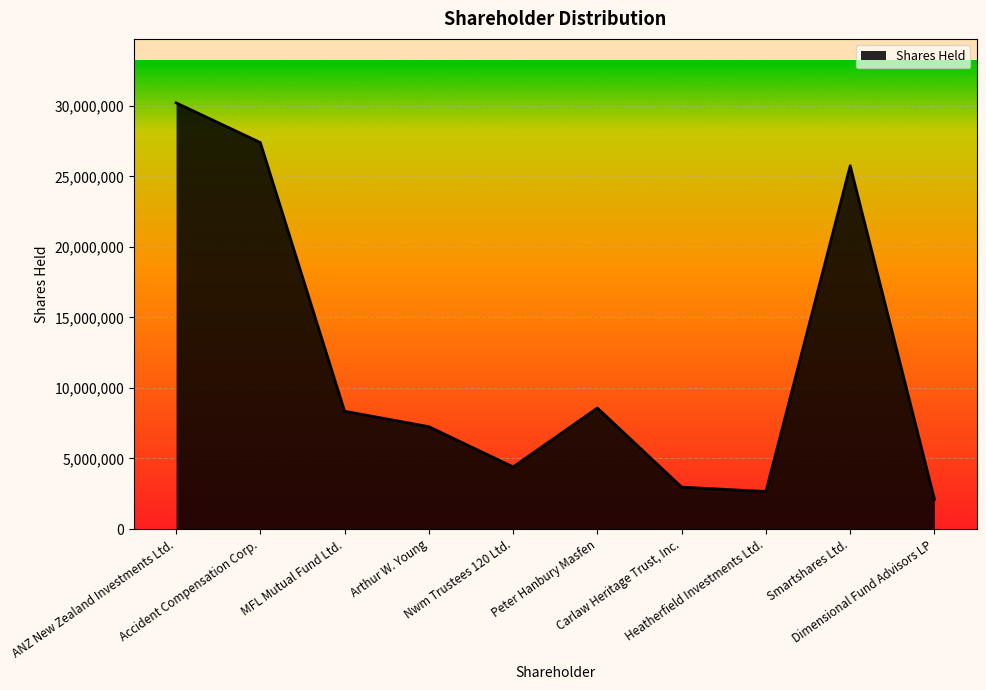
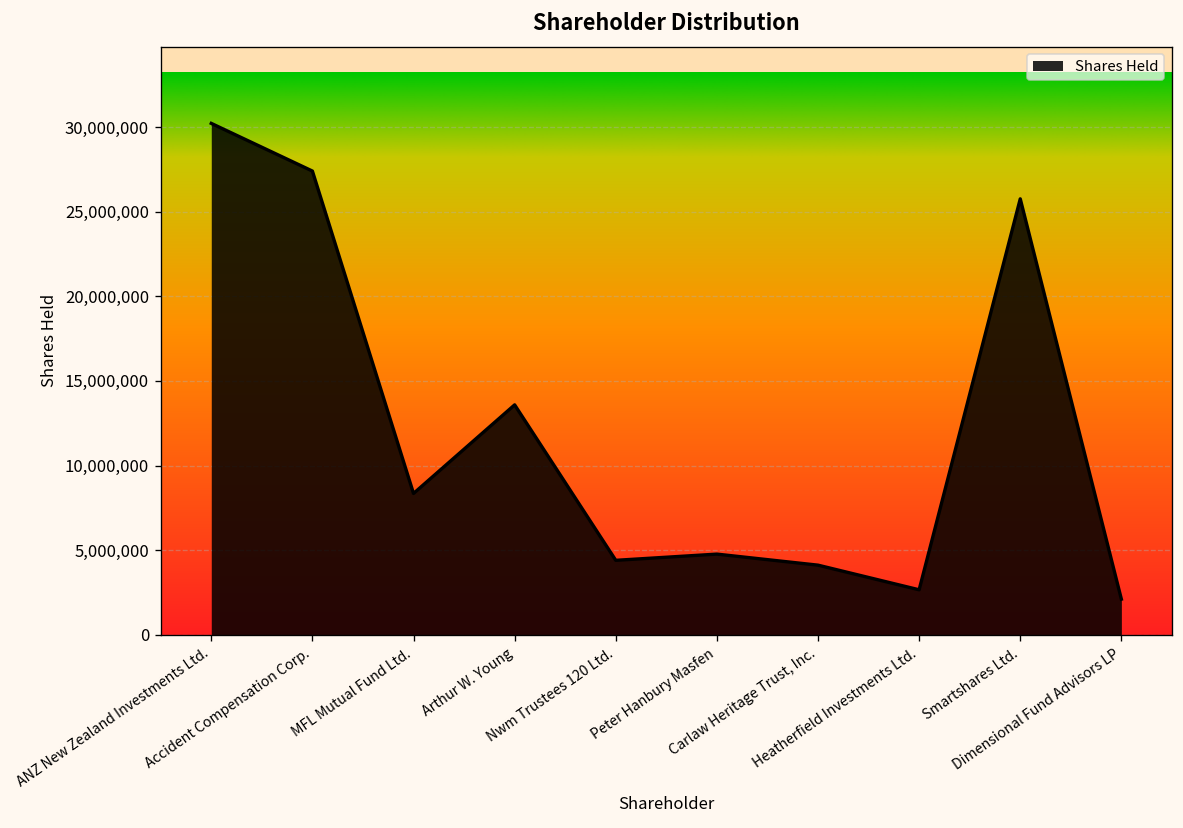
  {
    "ANZ New Zealand Investments Ltd.": "30,200,000",
    "Accident Compensation Corp.": "27,400,000",
    "MFL Mutual Fund Ltd.": "8,400,000",
-   "Arthur W. Young": "7,300,000",
+   "Arthur W. Young": "13,600,000",
    "Nwm Trustees 120 Ltd.": "4,400,000",
-   "Peter Hanbury Masfen": "8,600,000",
-   "Carlaw Heritage Trust, Inc.": "3,000,000",
+   "Peter Hanbury Masfen": "4,800,000",
+   "Carlaw Heritage Trust, Inc.": "4,100,000",
    "Heatherfield Investments Ltd.": "2,700,000",
    "Smartshares Ltd.": "25,800,000",
    "Dimensional Fund Advisors LP": "2,100,000"
  }
